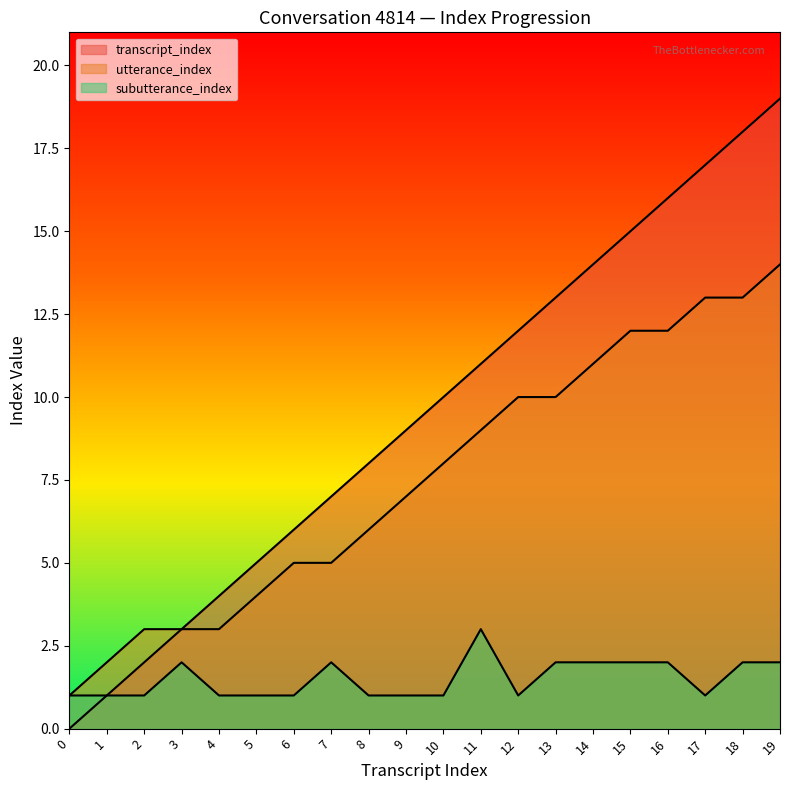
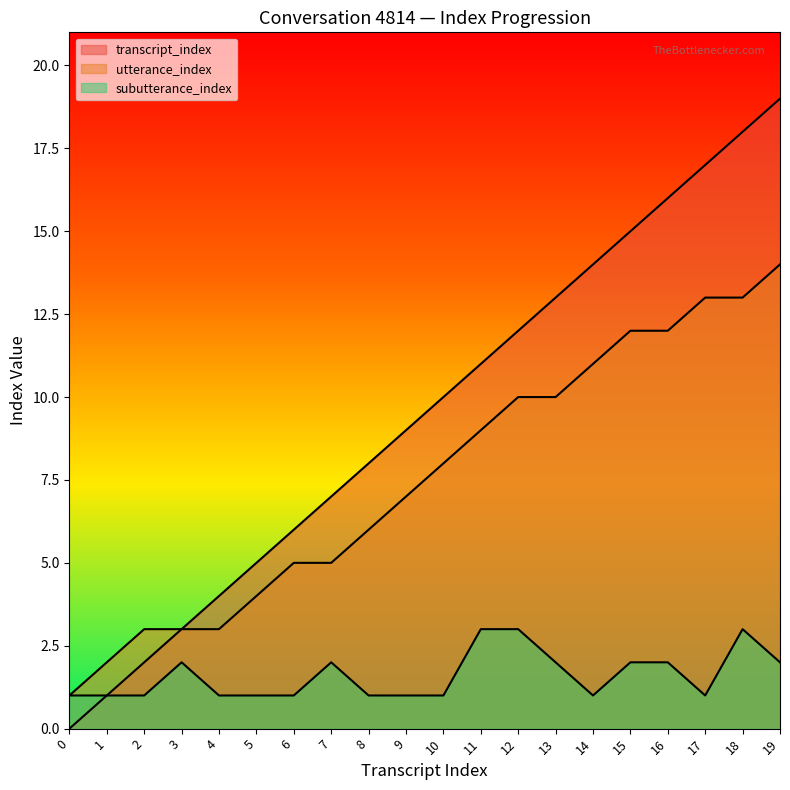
  {
    "subutterance_index": {
      "2": 1,
      "3": 2,
      "4": 1,
      "5": 1,
      "6": 1,
      "7": 2,
      "8": 1,
      "9": 1,
      "10": 1,
      "11": 3,
-     "12": 1,
+     "12": 3,
      "13": 2,
-     "14": 2,
+     "14": 1,
      "15": 2,
      "16": 2,
      "17": 1,
-     "18": 2,
+     "18": 3,
      "19": 2
    }
  }
